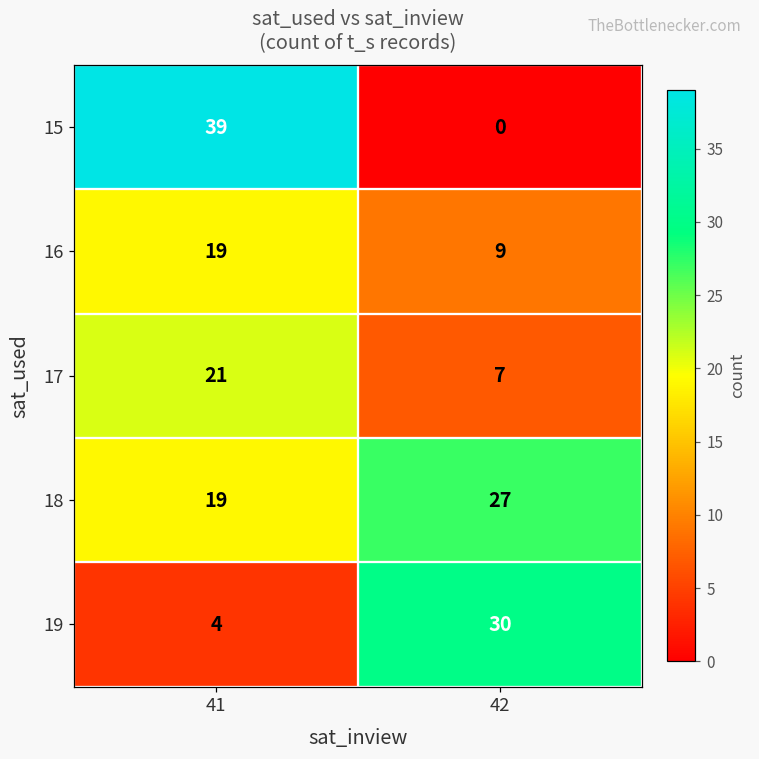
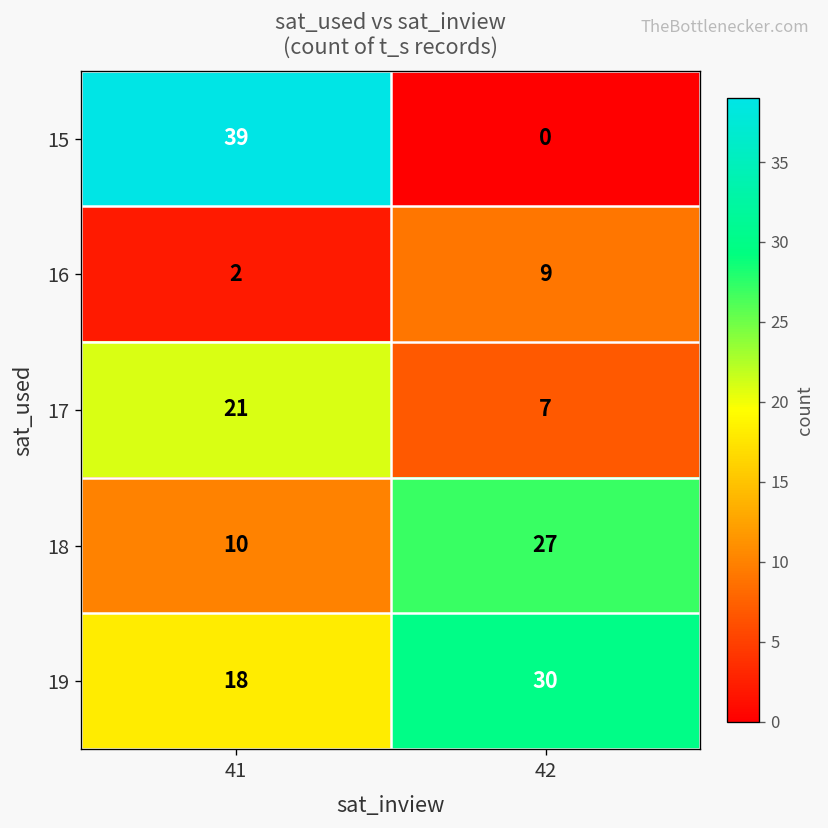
  {
    "15": {
      "41": 39,
      "42": 0
    },
    "16": {
-     "41": 19,
+     "41": 2,
      "42": 9
    },
    "17": {
      "41": 21,
      "42": 7
    },
    "18": {
-     "41": 19,
+     "41": 10,
      "42": 27
    },
    "19": {
-     "41": 4,
+     "41": 18,
      "42": 30
    }
  }
